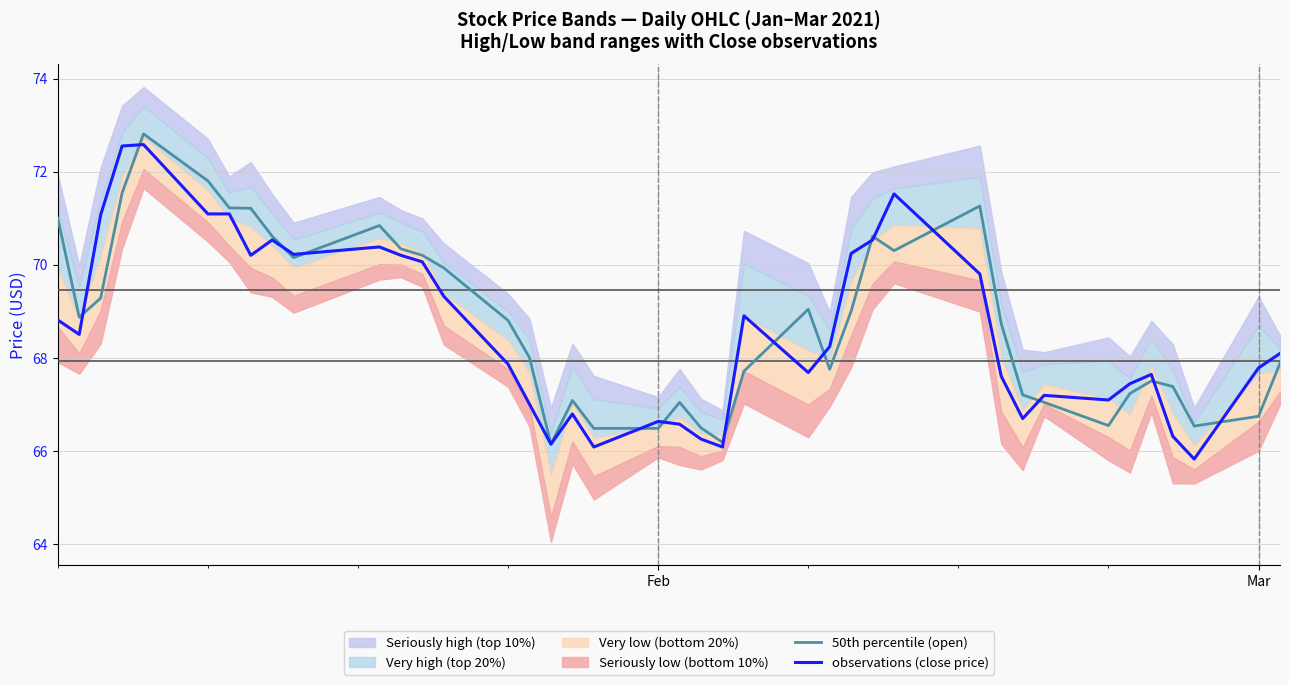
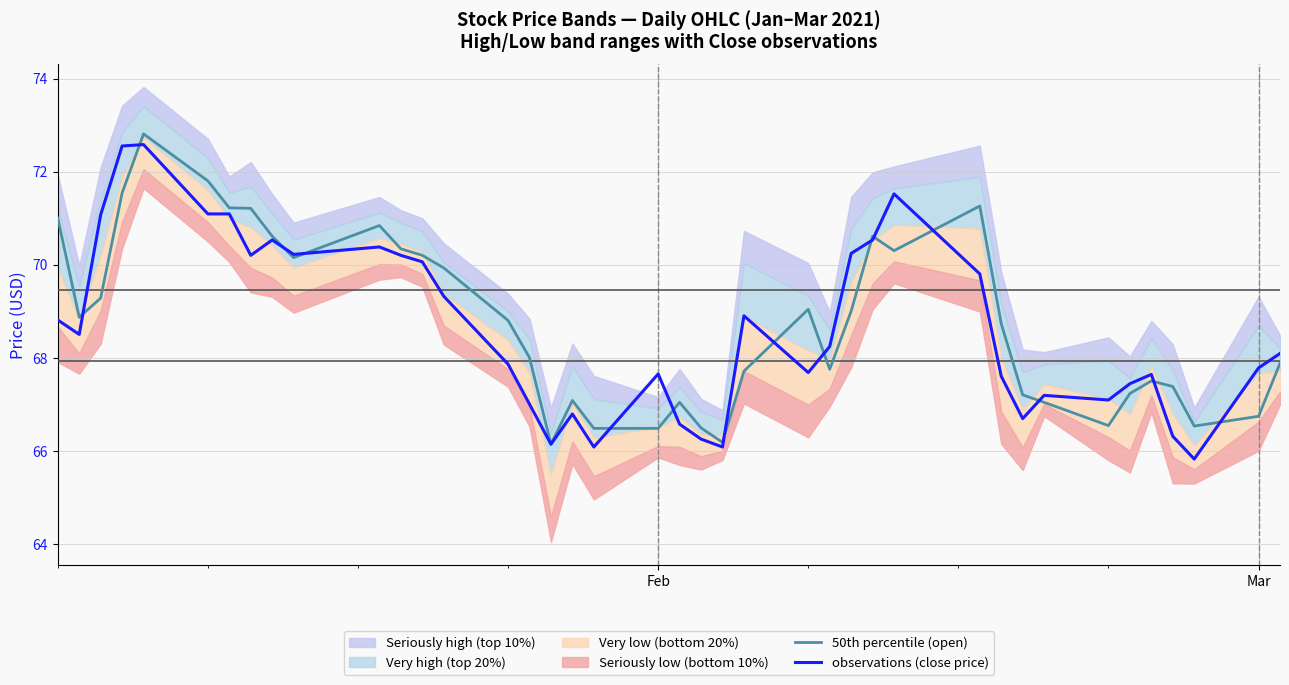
  {
    "50th percentile (open)": {
      "Mar": 66.7
    },
    "observations (close price)": {
-     "Feb": 66.6,
+     "Feb": 67.7,
      "Mar": 67.8
    }
  }
